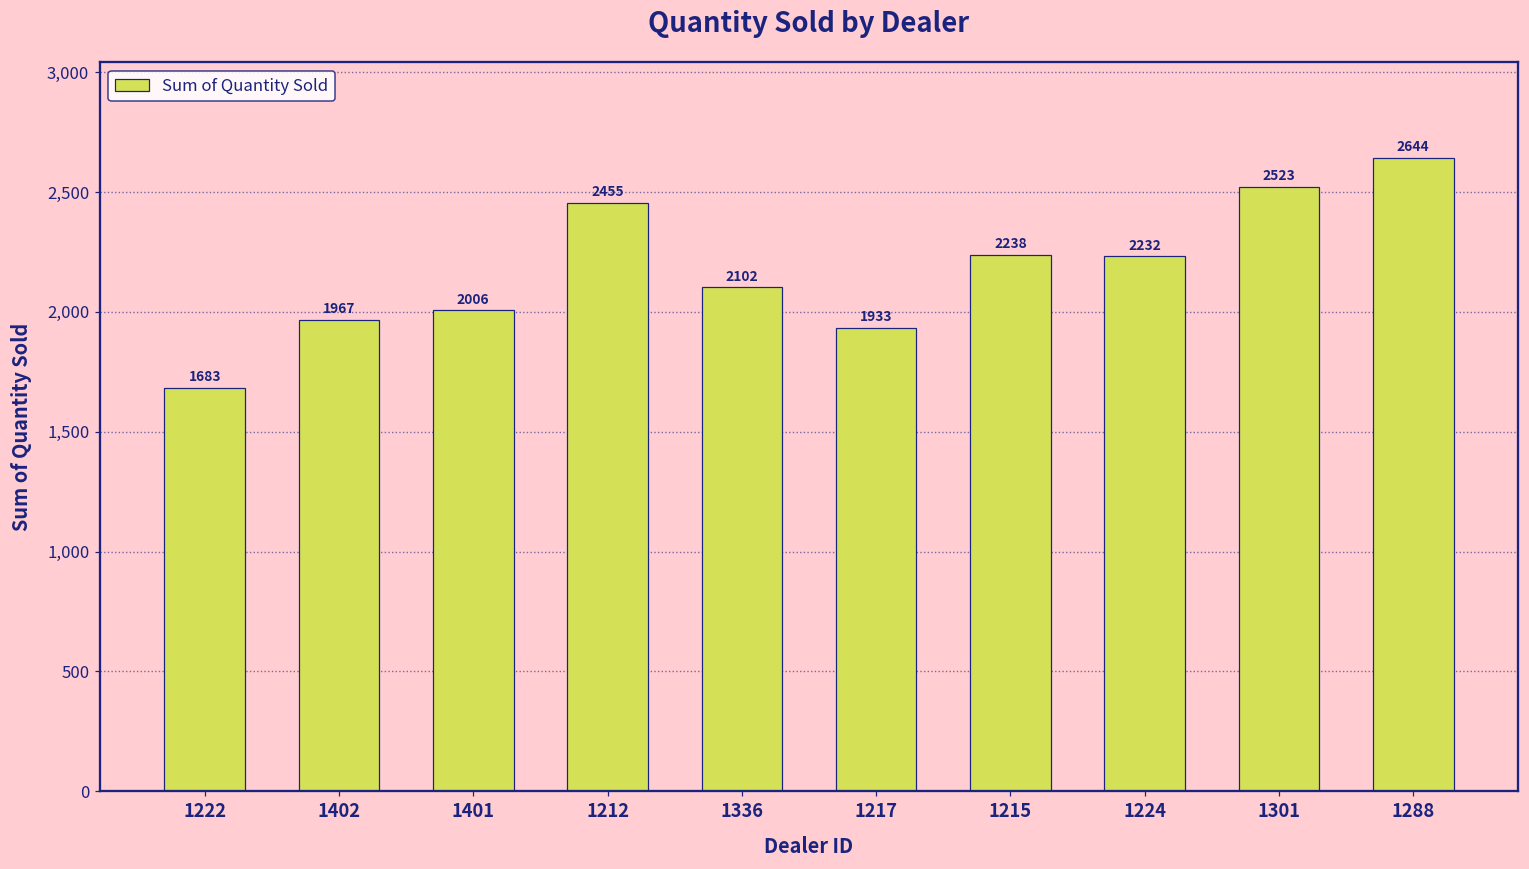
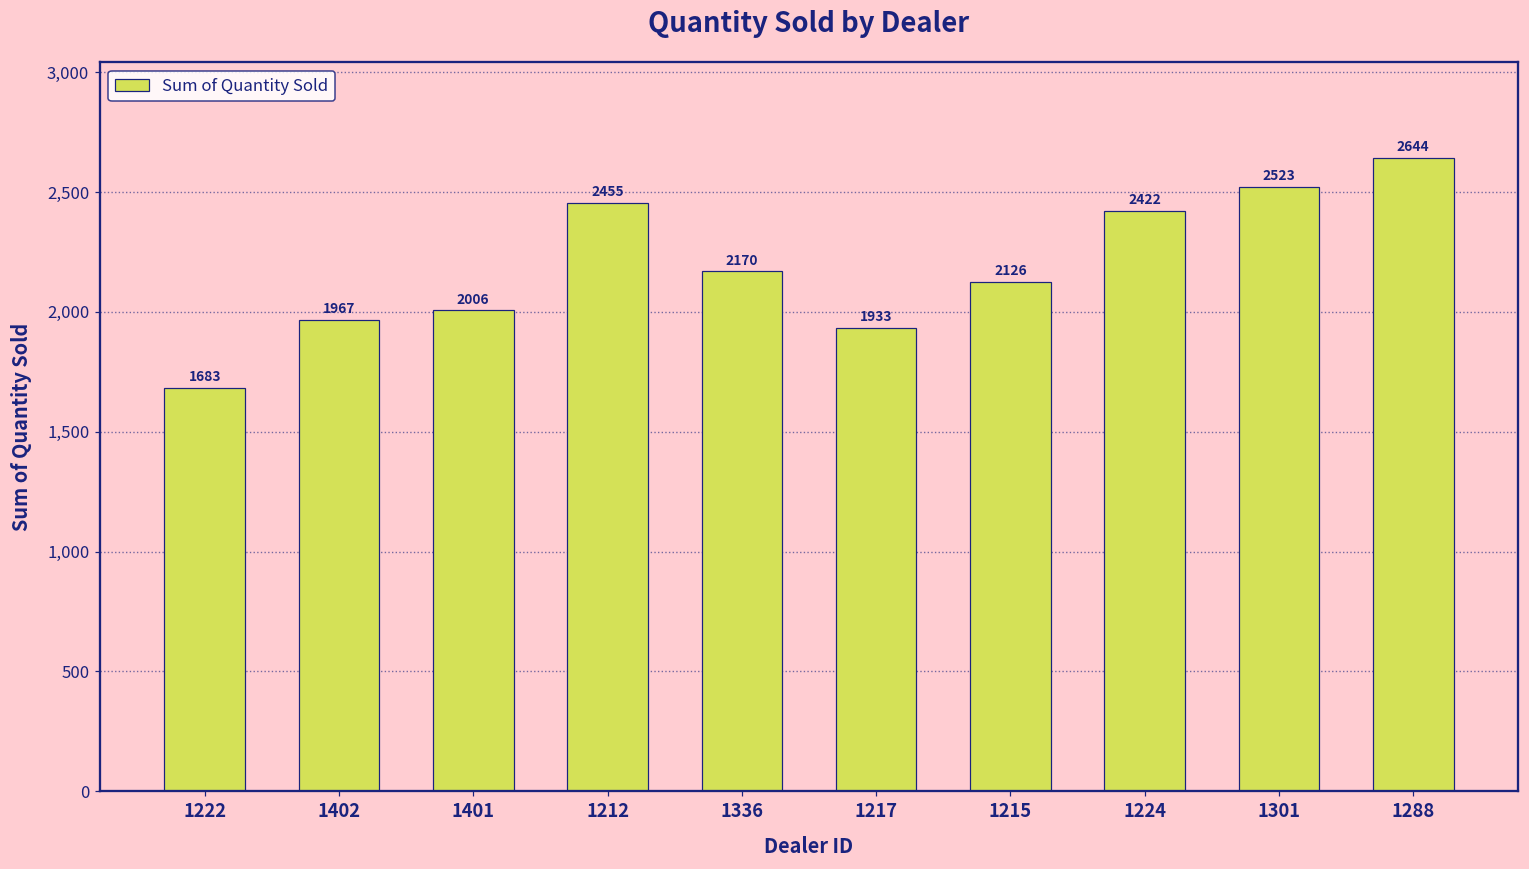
  {
    "1222": 1683,
    "1402": 1967,
    "1401": 2006,
    "1212": 2455,
-   "1336": 2102,
+   "1336": 2170,
    "1217": 1933,
-   "1215": 2238,
-   "1224": 2232,
+   "1215": 2126,
+   "1224": 2422,
    "1301": 2523,
    "1288": 2644
  }
